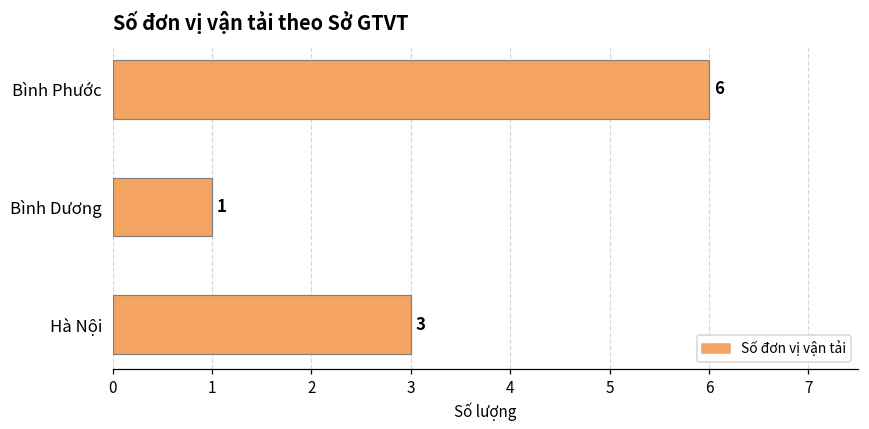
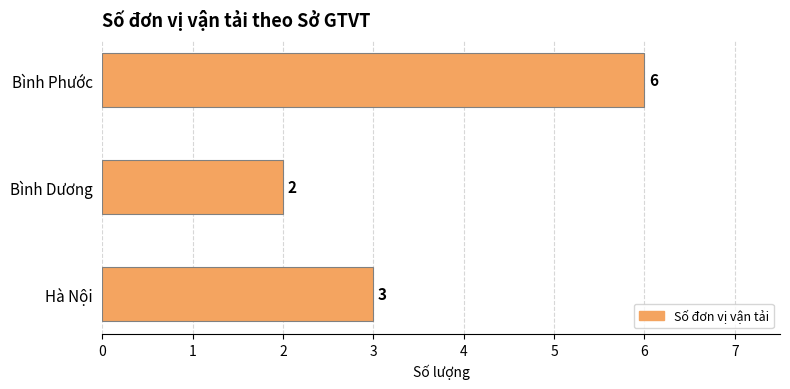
  {
    "Bình Phước": 6,
-   "Bình Dương": 1,
+   "Bình Dương": 2,
    "Hà Nội": 3
  }
